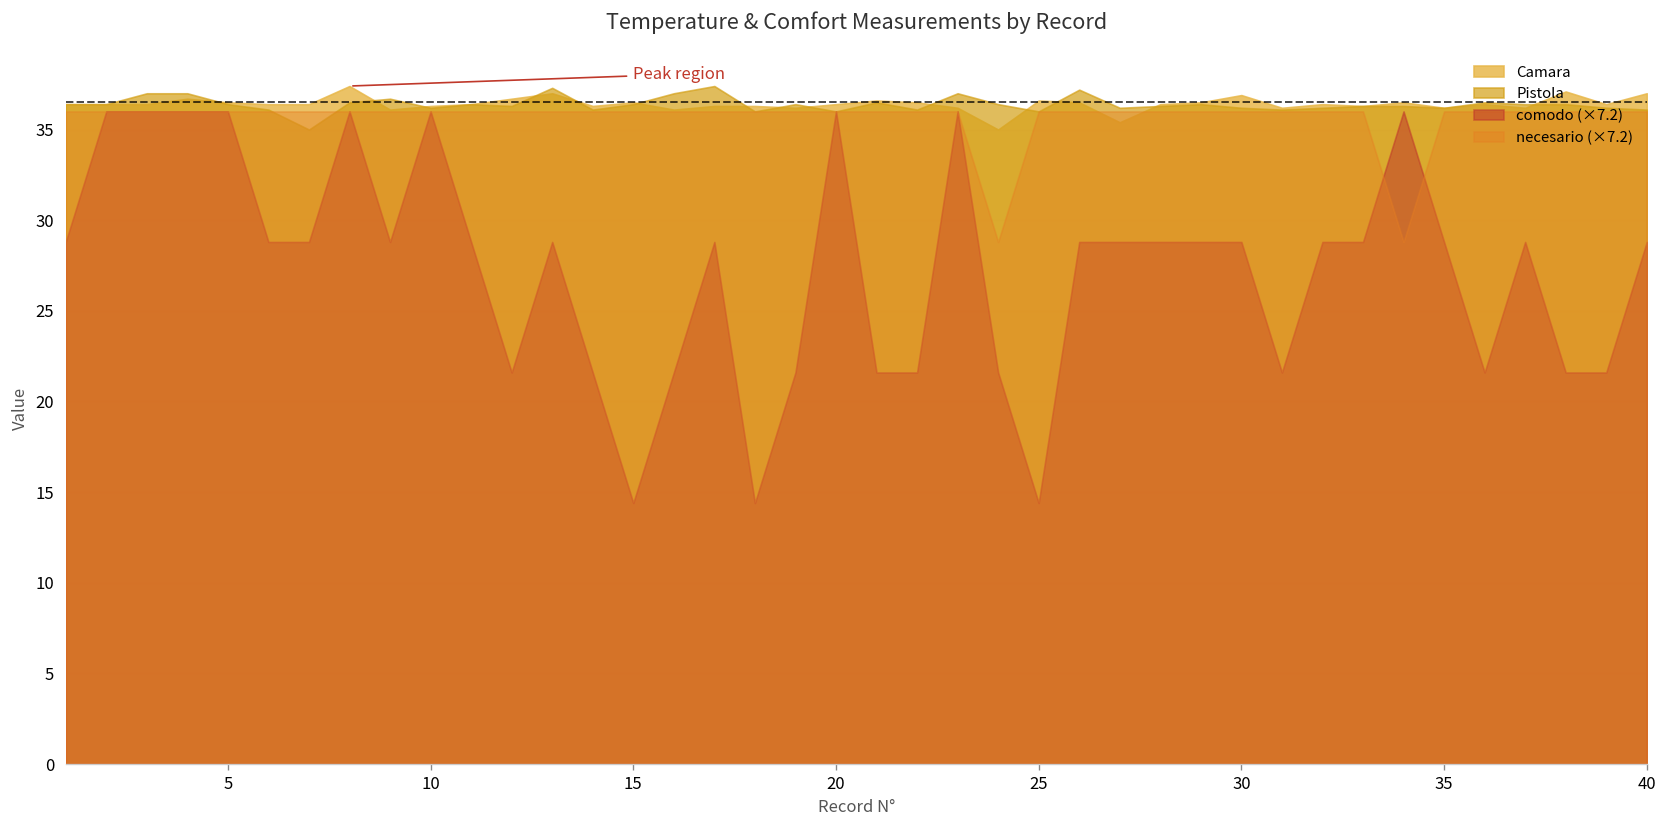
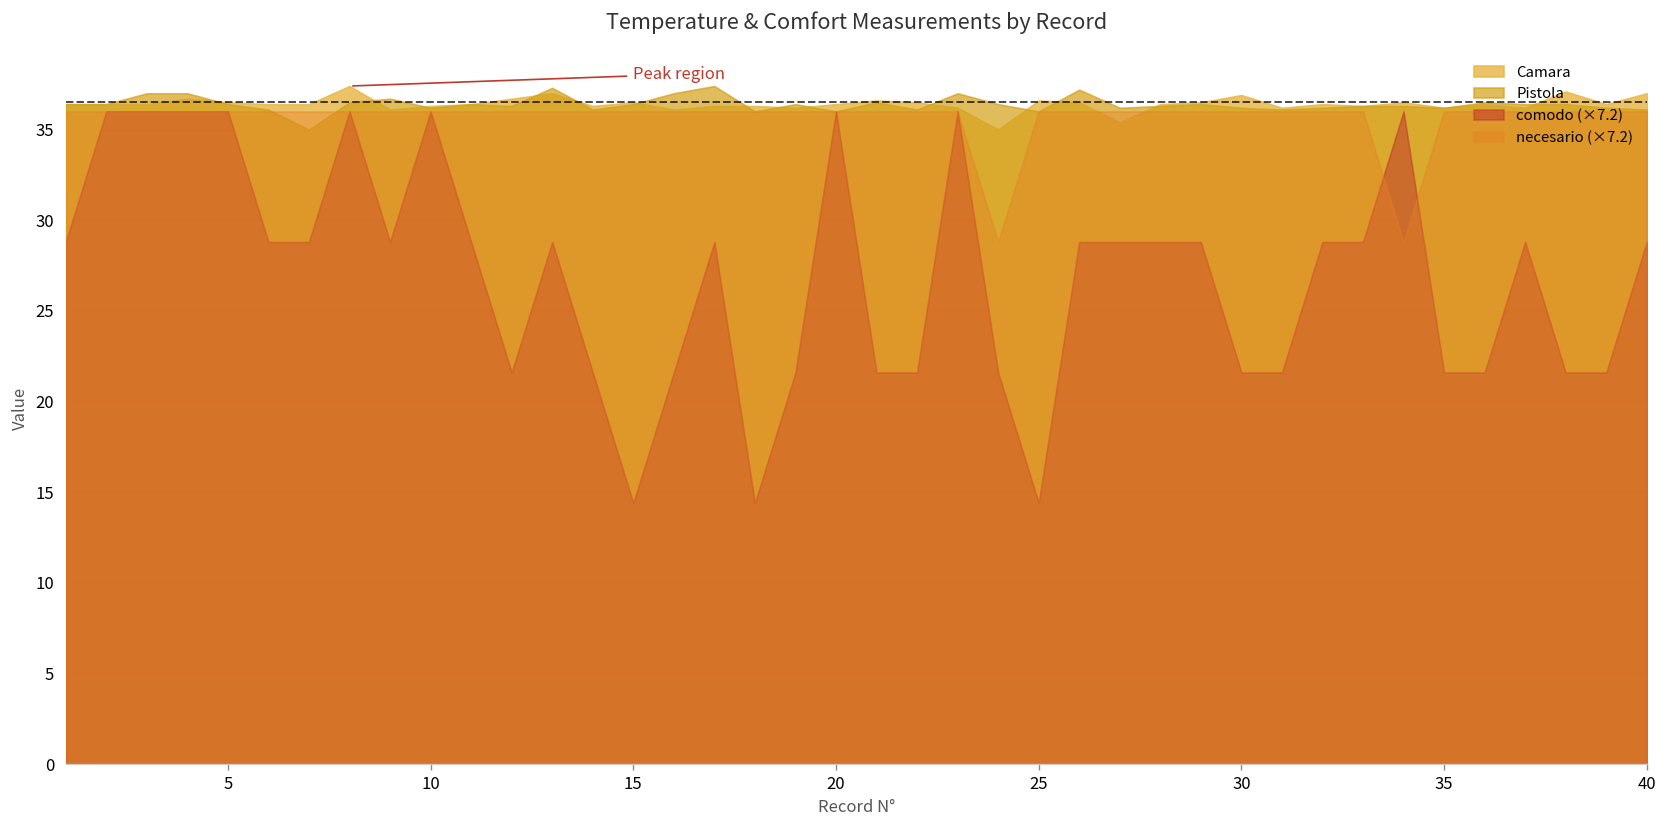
  {
    "comodo (×7.2)": {
      "15": 14.4,
      "25": 14.4,
-     "30": 28.8,
-     "35": 28.8,
+     "30": 21.6,
+     "35": 21.6,
      "40": 28.8
    }
  }
